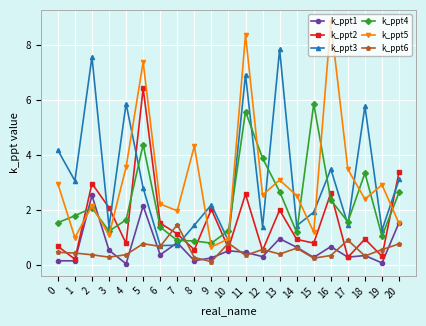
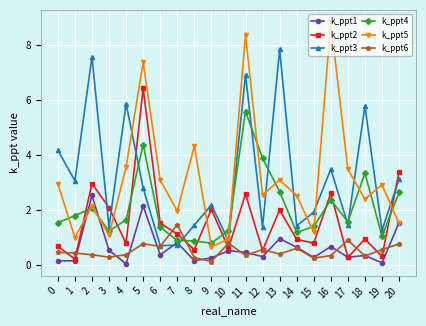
  {
    "k_ppt1": {
      "0": 0.2,
      "2": 2.5,
      "3": 0.5,
      "4": 0.1,
      "5": 2.2,
      "6": 0.4,
      "8": 0.2,
      "9": 0.3,
      "11": 0.5,
      "12": 0.3,
      "13": 1.0,
      "16": 0.7,
      "19": 0.1
    },
    "k_ppt2": {
      "0": 0.7,
      "2": 3.0,
      "3": 2.1,
      "4": 0.8,
      "5": 6.4,
      "6": 1.5,
      "7": 1.1,
      "8": 0.6,
      "9": 2.0,
      "11": 2.6,
      "13": 2.0,
      "14": 0.9,
      "15": 0.8,
      "16": 2.6,
      "18": 1.0,
      "19": 0.3,
      "20": 3.4
    },
    "k_ppt3": {
      "0": 4.2,
      "1": 3.1,
      "2": 7.6,
      "3": 1.4,
      "4": 5.9,
      "5": 2.8,
      "7": 0.7,
      "8": 1.5,
      "9": 2.2,
      "11": 6.9,
      "12": 1.4,
      "13": 7.8,
      "14": 1.4,
      "15": 1.9,
      "16": 3.5,
      "17": 1.5,
      "18": 5.8,
      "19": 1.3,
      "20": 3.1
    },
    "k_ppt4": {
      "0": 1.6,
      "1": 1.8,
      "3": 1.2,
      "4": 1.7,
      "5": 4.4,
      "6": 1.4,
      "8": 0.9,
      "9": 0.8,
      "10": 1.3,
      "11": 5.6,
      "12": 3.9,
      "13": 2.7,
      "14": 1.2,
-     "15": 5.9,
+     "15": 1.4,
      "16": 2.4,
      "17": 1.6,
      "18": 3.4,
      "19": 1.1,
      "20": 2.6
    },
    "k_ppt5": {
      "0": 3.0,
      "1": 1.0,
      "3": 1.1,
      "4": 3.6,
      "5": 7.4,
-     "6": 2.2,
+     "6": 3.1,
      "7": 2.0,
      "8": 4.3,
      "9": 0.7,
      "11": 8.4,
      "12": 2.6,
      "13": 3.1,
      "14": 2.5,
      "15": 1.2,
      "17": 3.5,
      "18": 2.4,
      "19": 2.9
    },
    "k_ppt6": {
      "0": 0.5,
      "1": 0.4,
      "2": 0.4,
      "3": 0.3,
      "4": 0.4,
      "5": 0.8,
      "7": 1.5,
      "8": 0.3,
      "9": 0.1,
      "11": 0.4,
      "13": 0.4,
      "16": 0.4,
      "17": 0.9,
      "19": 0.6,
      "20": 0.8
    }
  }
